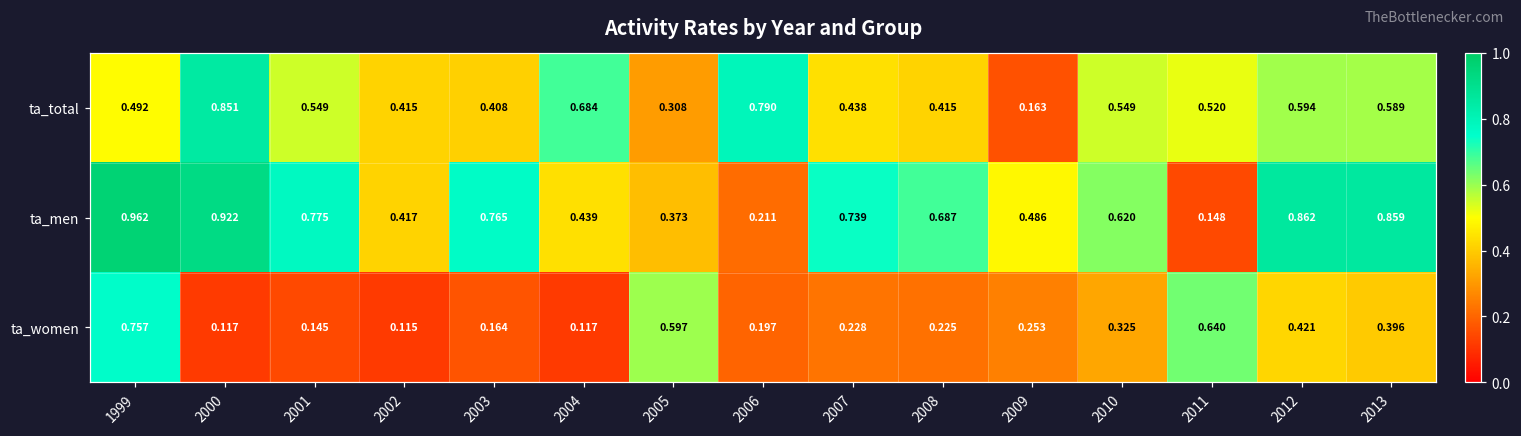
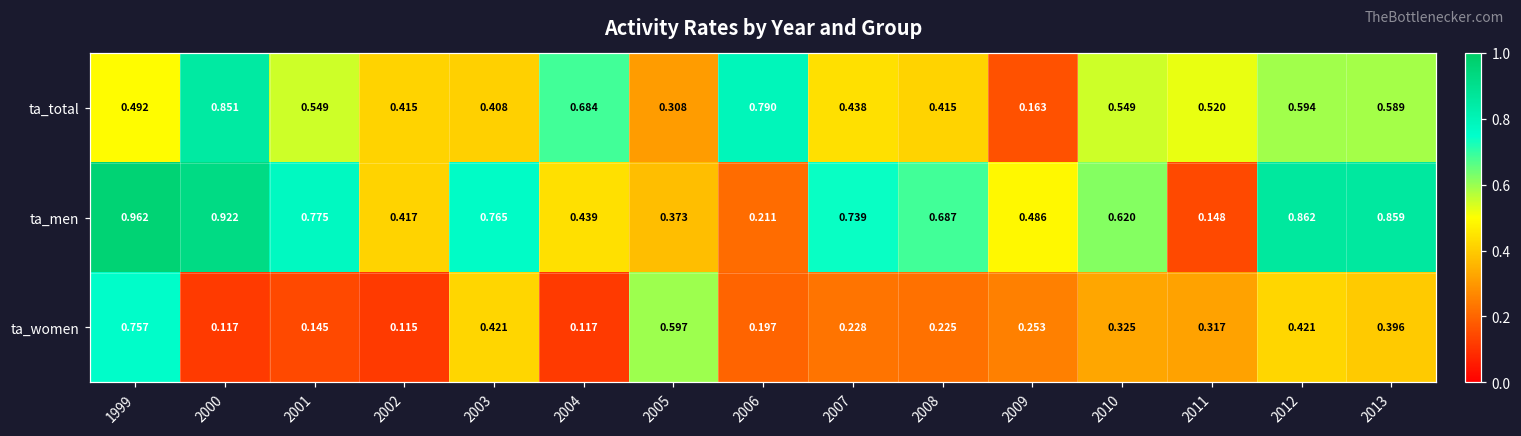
  {
    "ta_total": {
      "1999": 0.492,
      "2000": 0.851,
      "2001": 0.549,
      "2002": 0.415,
      "2003": 0.408,
      "2004": 0.684,
      "2005": 0.308,
      "2006": 0.790,
      "2007": 0.438,
      "2008": 0.415,
      "2009": 0.163,
      "2010": 0.549,
      "2011": 0.520,
      "2012": 0.594,
      "2013": 0.589
    },
    "ta_men": {
      "1999": 0.962,
      "2000": 0.922,
      "2001": 0.775,
      "2002": 0.417,
      "2003": 0.765,
      "2004": 0.439,
      "2005": 0.373,
      "2006": 0.211,
      "2007": 0.739,
      "2008": 0.687,
      "2009": 0.486,
      "2010": 0.620,
      "2011": 0.148,
      "2012": 0.862,
      "2013": 0.859
    },
    "ta_women": {
      "1999": 0.757,
      "2000": 0.117,
      "2001": 0.145,
      "2002": 0.115,
-     "2003": 0.164,
+     "2003": 0.421,
      "2004": 0.117,
      "2005": 0.597,
      "2006": 0.197,
      "2007": 0.228,
      "2008": 0.225,
      "2009": 0.253,
      "2010": 0.325,
-     "2011": 0.640,
+     "2011": 0.317,
      "2012": 0.421,
      "2013": 0.396
    }
  }
